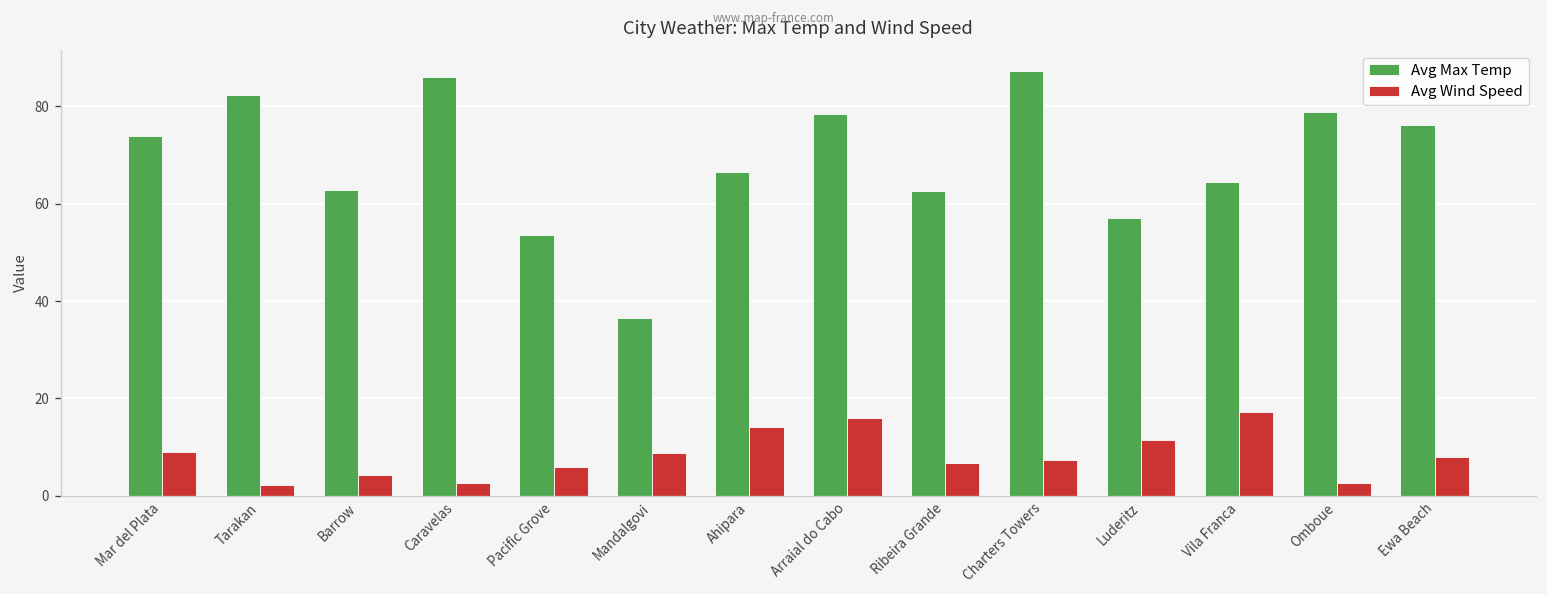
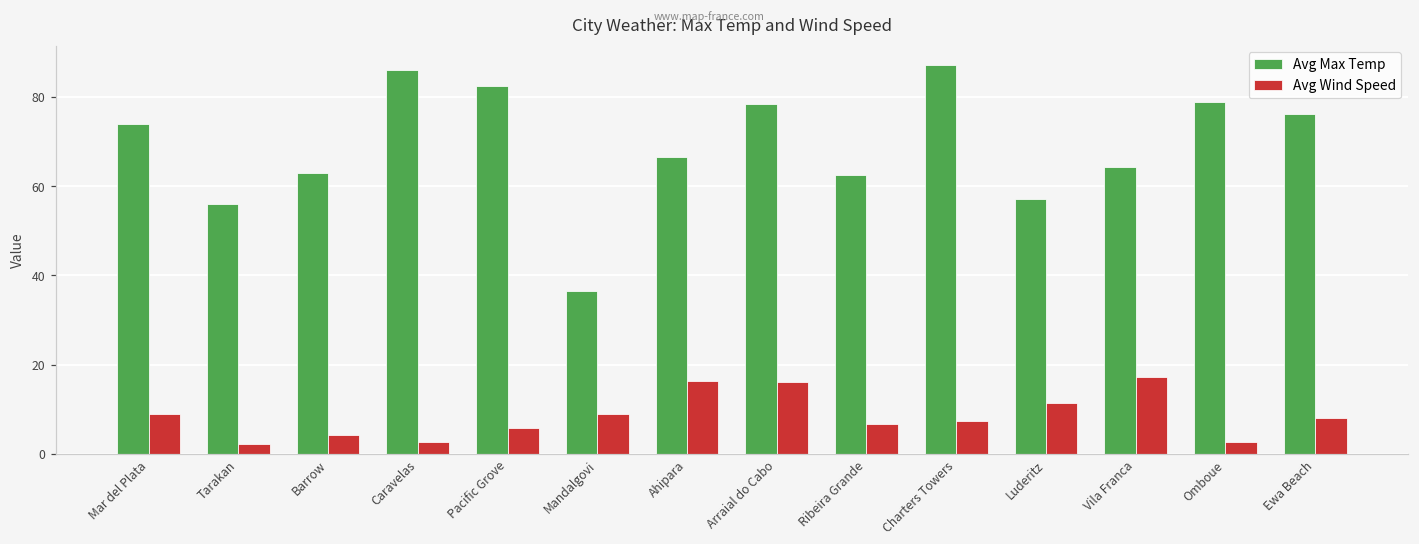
  {
    "Avg Max Temp": {
      "Mar del Plata": 74,
-     "Tarakan": 82,
+     "Tarakan": 56,
      "Barrow": 63,
      "Caravelas": 86,
-     "Pacific Grove": 54,
+     "Pacific Grove": 82,
      "Mandalgovi": 37,
      "Ahipara": 66,
      "Arraial do Cabo": 78,
      "Ribeira Grande": 63,
      "Charters Towers": 87,
      "Luderitz": 57,
      "Vila Franca": 64,
      "Omboue": 79,
      "Ewa Beach": 76
    },
    "Avg Wind Speed": {
      "Mar del Plata": 9,
      "Tarakan": 2,
      "Barrow": 4,
      "Caravelas": 3,
      "Pacific Grove": 6,
      "Mandalgovi": 9,
-     "Ahipara": 14,
+     "Ahipara": 16,
      "Arraial do Cabo": 16,
      "Ribeira Grande": 7,
      "Charters Towers": 7,
      "Luderitz": 11,
      "Vila Franca": 17,
      "Omboue": 3,
      "Ewa Beach": 8
    }
  }
